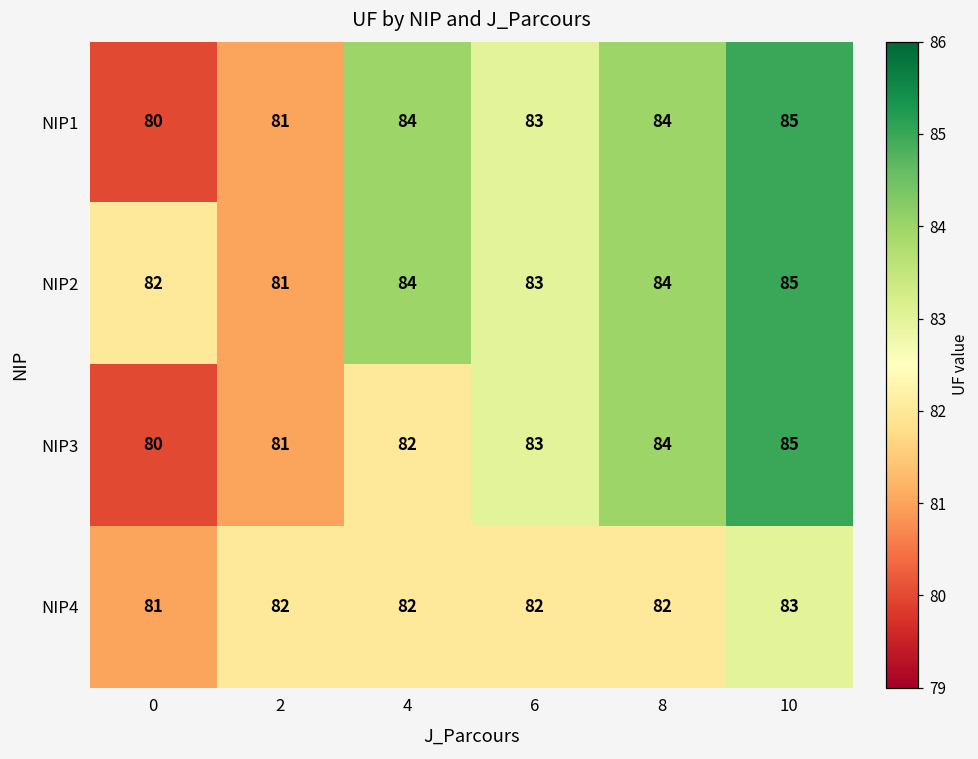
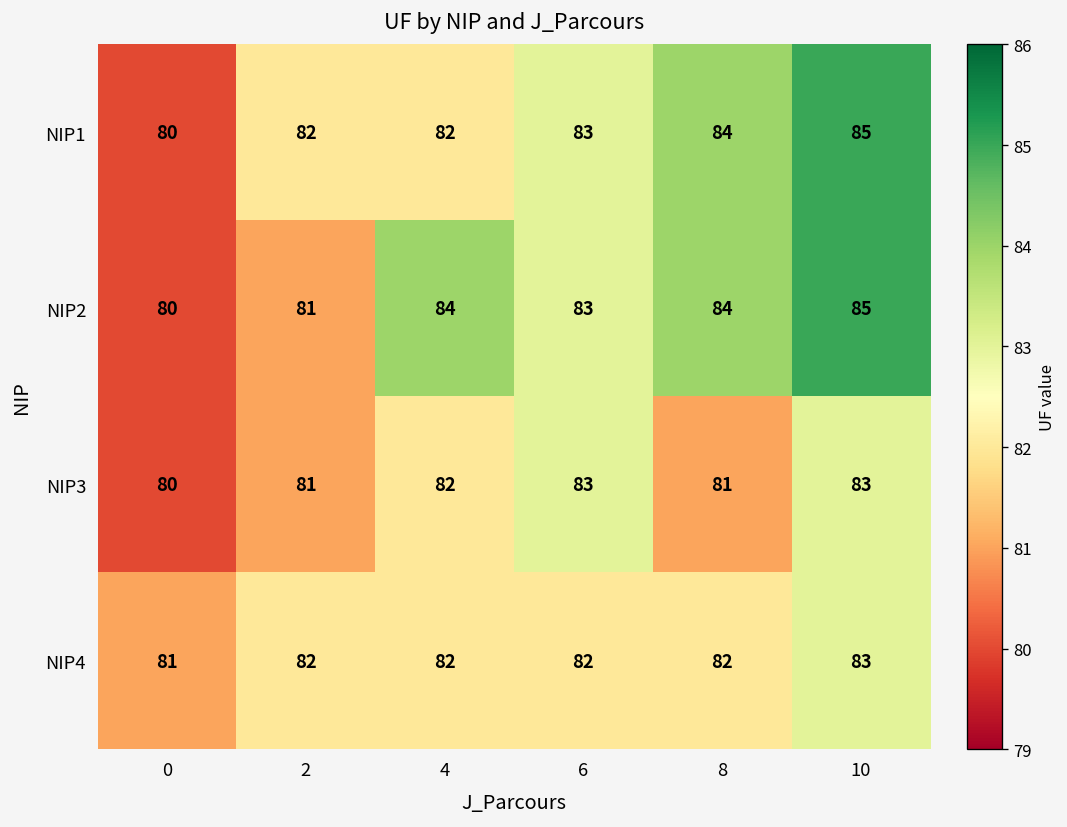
  {
    "NIP1": {
      "0": 80,
-     "2": 81,
-     "4": 84,
+     "2": 82,
+     "4": 82,
      "6": 83,
      "8": 84,
      "10": 85
    },
    "NIP2": {
-     "0": 82,
+     "0": 80,
      "2": 81,
      "4": 84,
      "6": 83,
      "8": 84,
      "10": 85
    },
    "NIP3": {
      "0": 80,
      "2": 81,
      "4": 82,
      "6": 83,
-     "8": 84,
-     "10": 85
+     "8": 81,
+     "10": 83
    },
    "NIP4": {
      "0": 81,
      "2": 82,
      "4": 82,
      "6": 82,
      "8": 82,
      "10": 83
    }
  }
